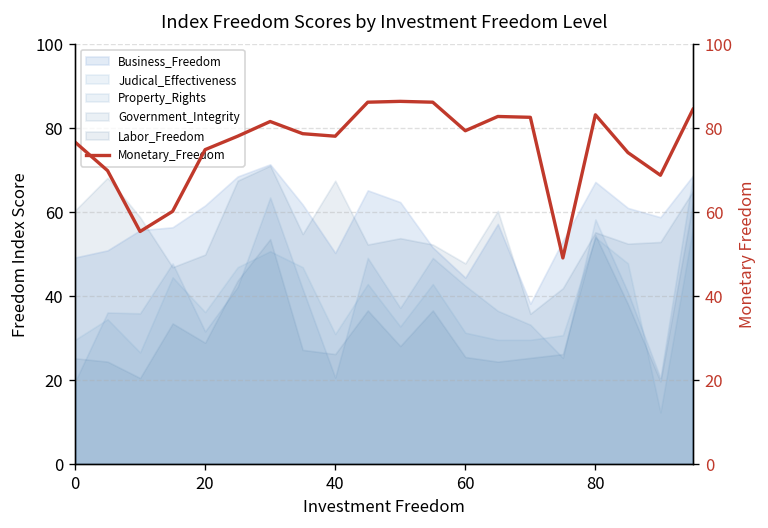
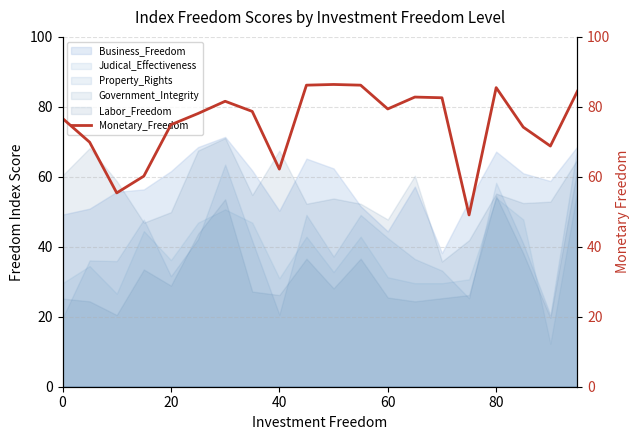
  {
    "Monetary_Freedom": {
      "0": 77,
-     "40": 78,
+     "40": 62,
      "60": 79,
-     "80": 83
+     "80": 86
    }
  }
